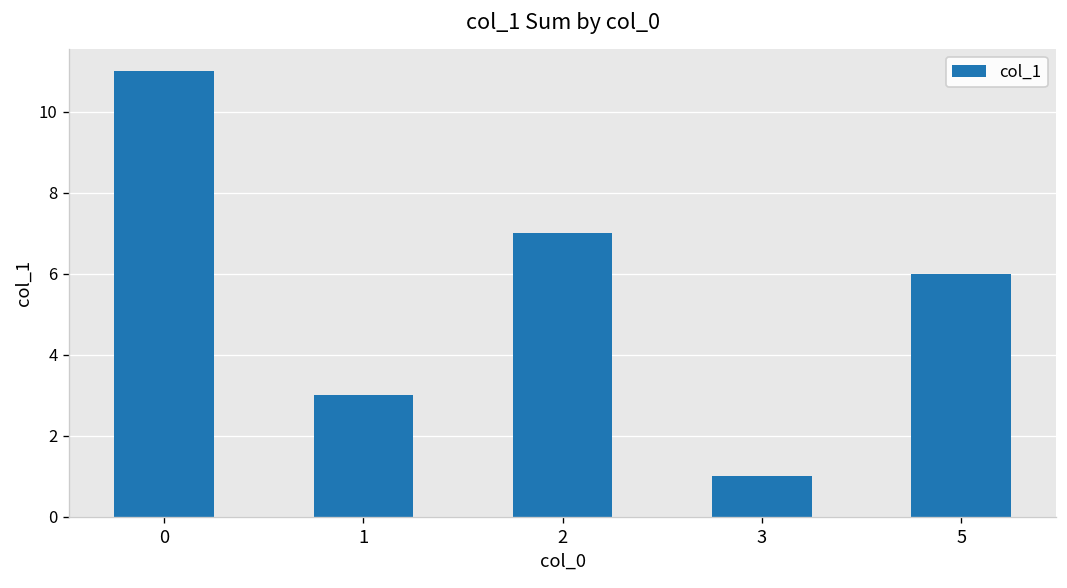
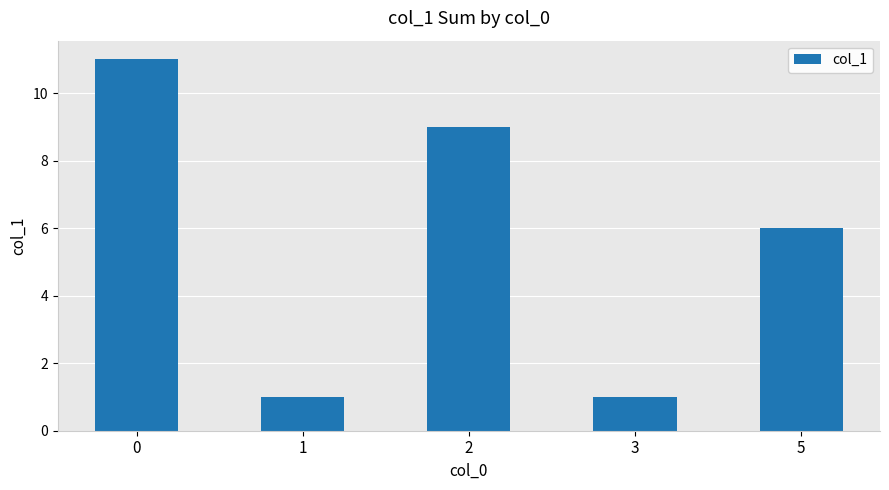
  {
    "0": 11,
-   "1": 3,
-   "2": 7,
+   "1": 1,
+   "2": 9,
    "3": 1,
    "5": 6
  }
